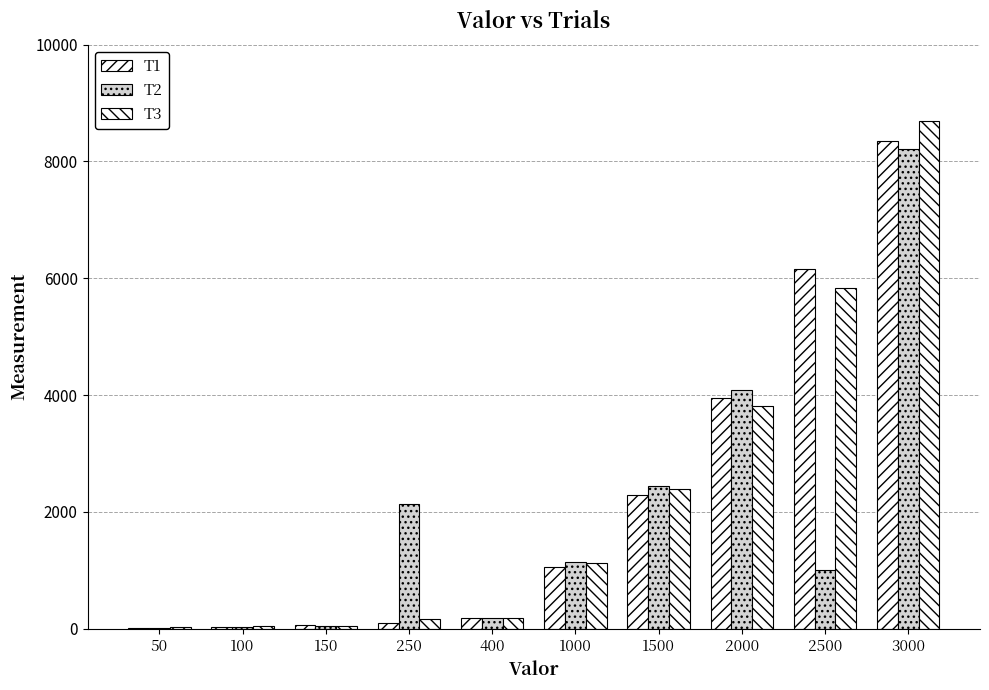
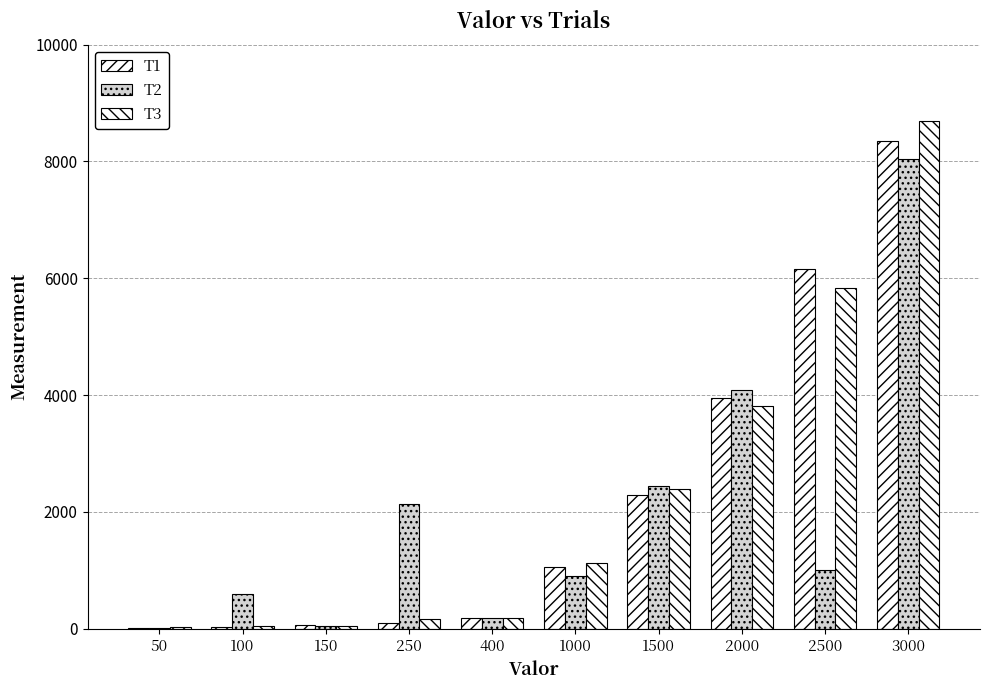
  {
    "T2": {
-     "100": 0,
+     "100": 600,
      "150": 0,
      "250": 2100,
      "400": 200,
-     "1000": 1100,
+     "1000": 900,
      "1500": 2400,
      "2000": 4100,
      "2500": 1000,
-     "3000": 8200
+     "3000": 8000
    }
  }
